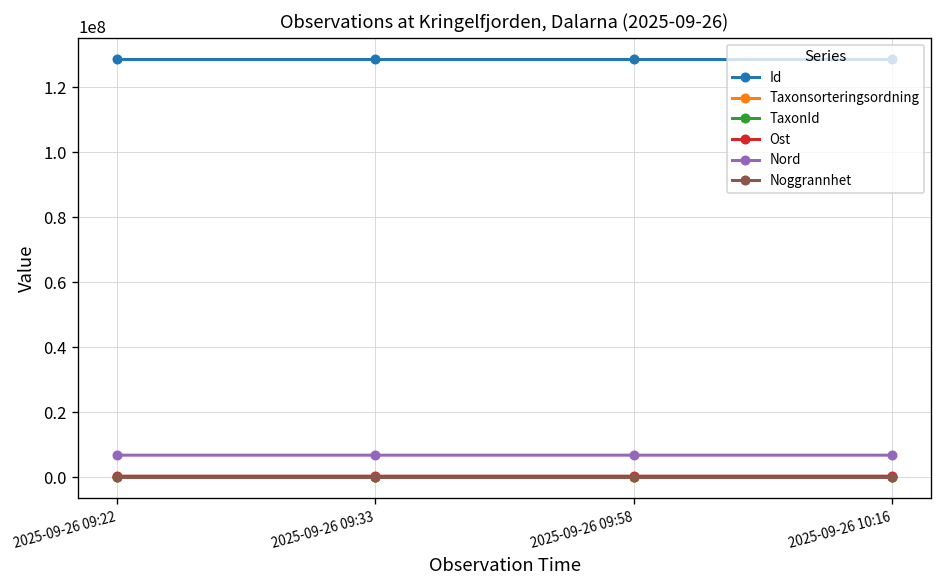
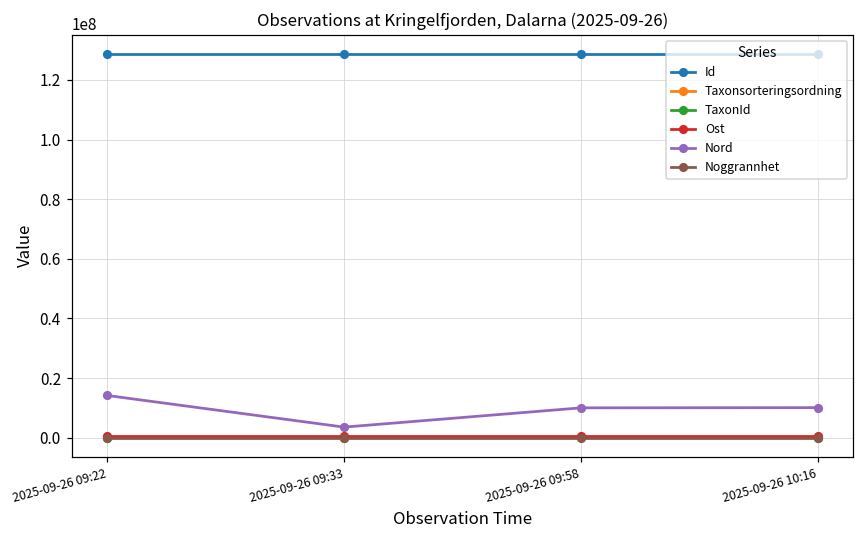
  {
    "Id": {
      "2025-09-26 09:22": 129000000,
      "2025-09-26 09:33": 129000000,
      "2025-09-26 09:58": 129000000
    },
    "Nord": {
-     "2025-09-26 09:22": 7000000,
-     "2025-09-26 09:33": 7000000,
-     "2025-09-26 09:58": 7000000,
-     "2025-09-26 10:16": 7000000
+     "2025-09-26 09:22": 14000000,
+     "2025-09-26 09:33": 4000000,
+     "2025-09-26 09:58": 10000000,
+     "2025-09-26 10:16": 10000000
    }
  }
